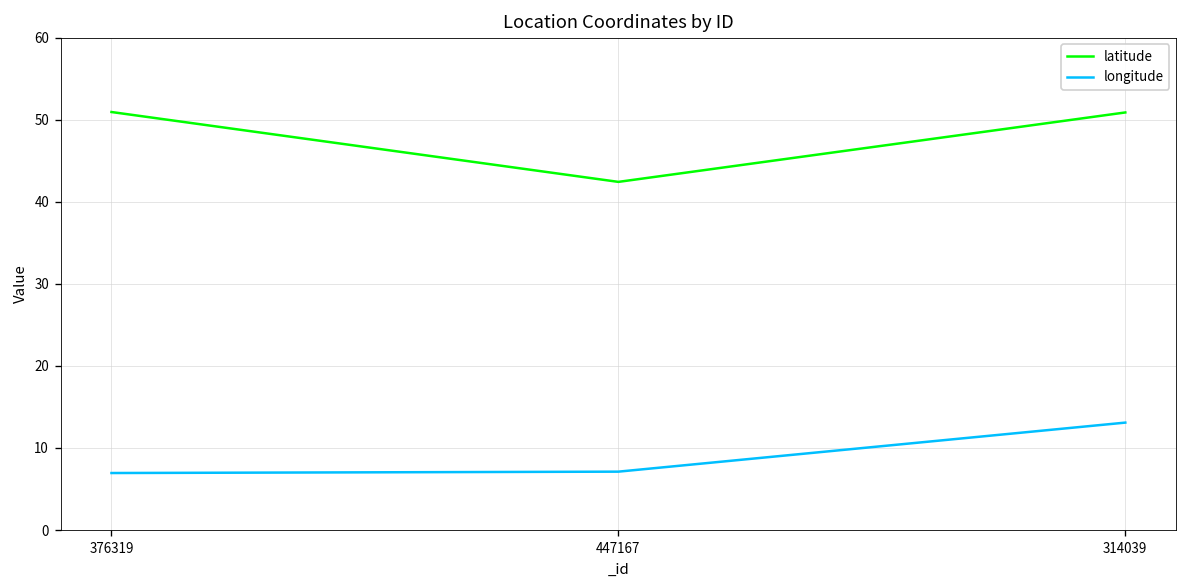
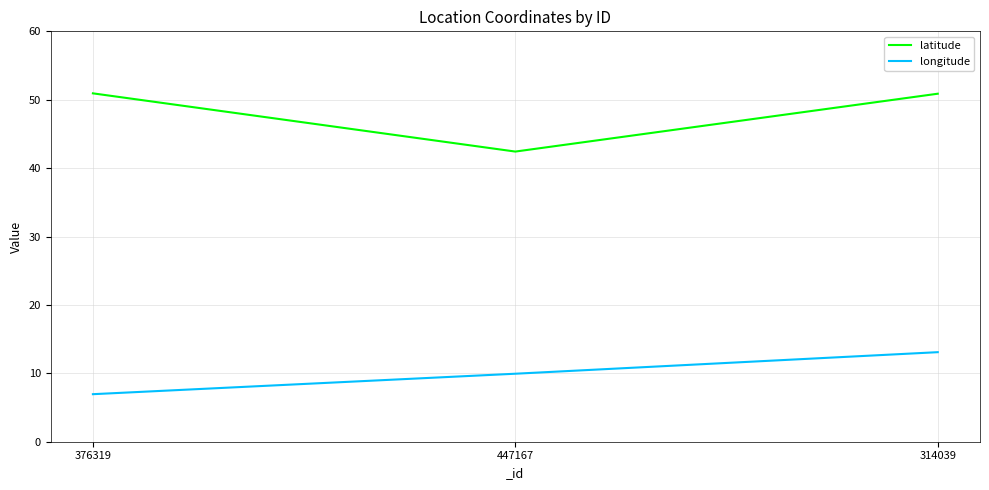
  {
    "latitude": {
      "376319": 51,
      "447167": 42,
      "314039": 51
    },
    "longitude": {
      "376319": 7,
-     "447167": 7,
+     "447167": 10,
      "314039": 13
    }
  }
